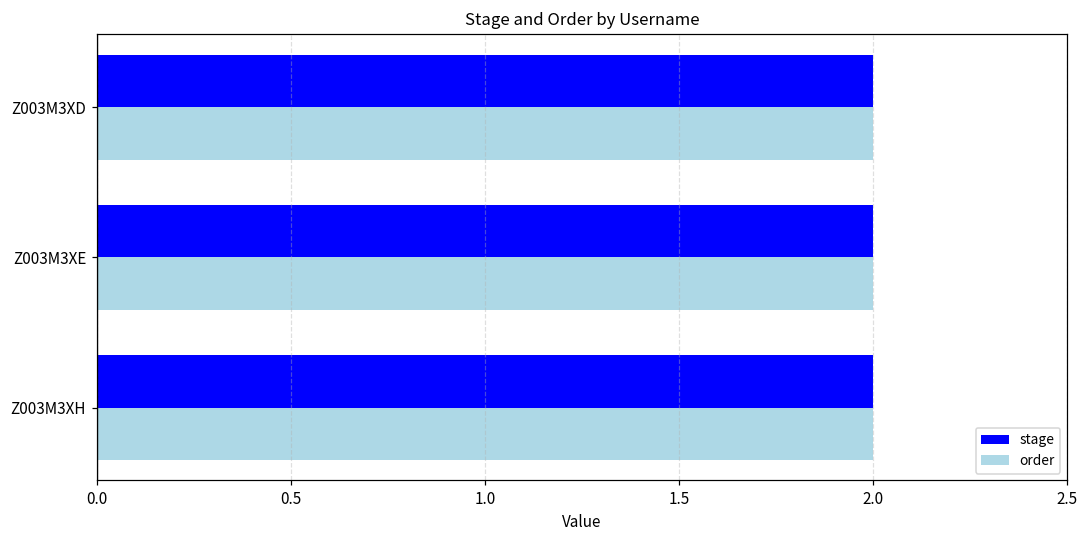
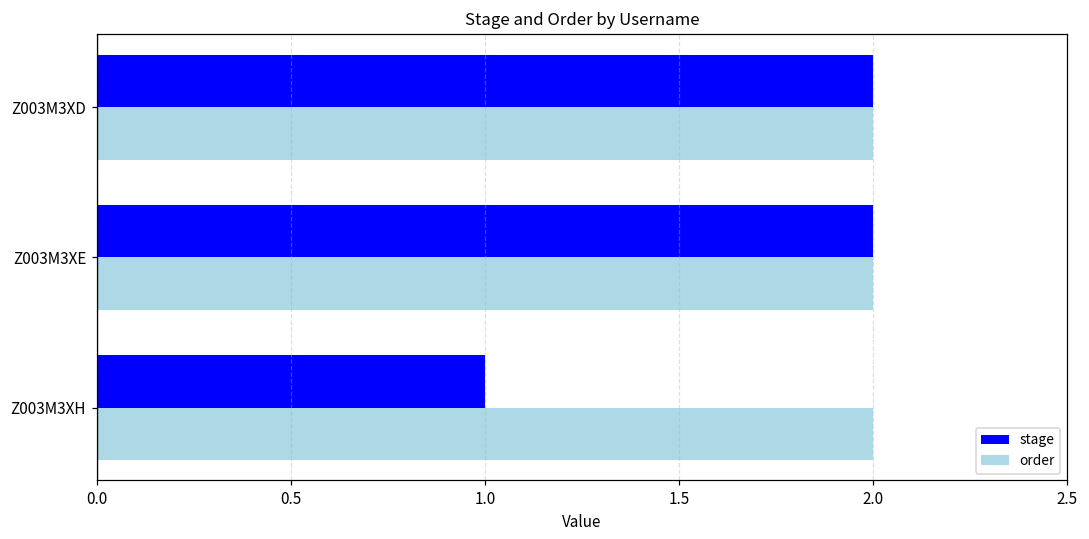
  {
    "stage": {
      "Z003M3XD": 2,
      "Z003M3XE": 2,
-     "Z003M3XH": 2
+     "Z003M3XH": 1
    },
    "order": {
      "Z003M3XD": 2,
      "Z003M3XE": 2,
      "Z003M3XH": 2
    }
  }
